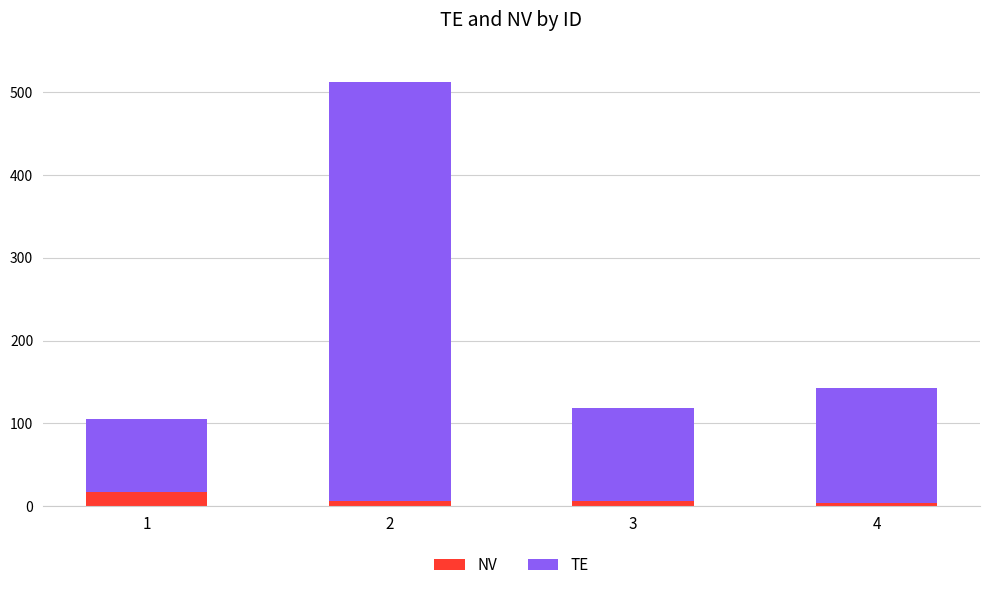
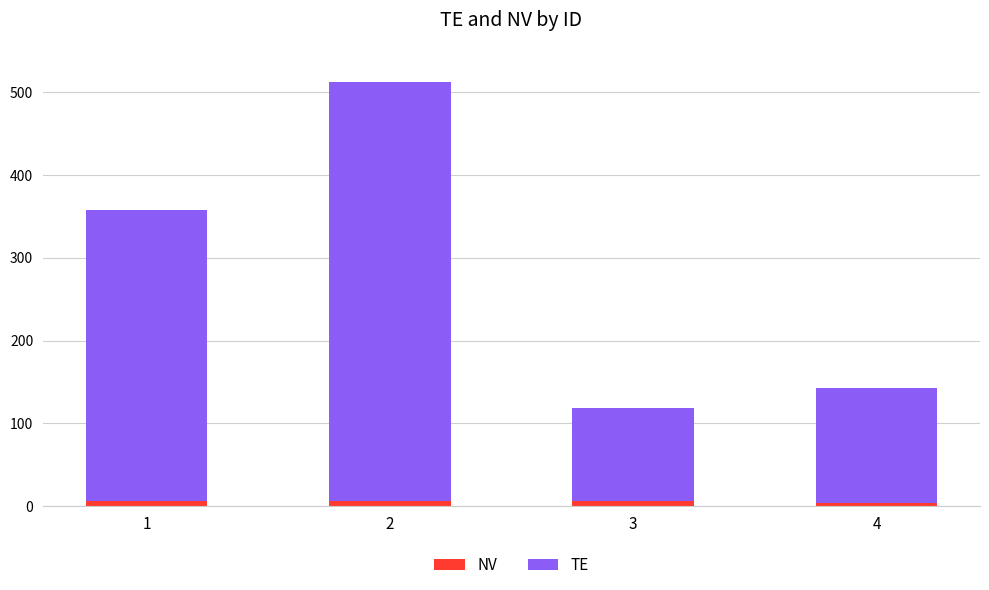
  {
    "NV": {
-     "1": 20,
+     "1": 10,
      "2": 10,
      "3": 10,
      "4": 0
    },
    "TE": {
-     "1": 90,
+     "1": 350,
      "2": 510,
      "3": 110,
      "4": 140
    }
  }
